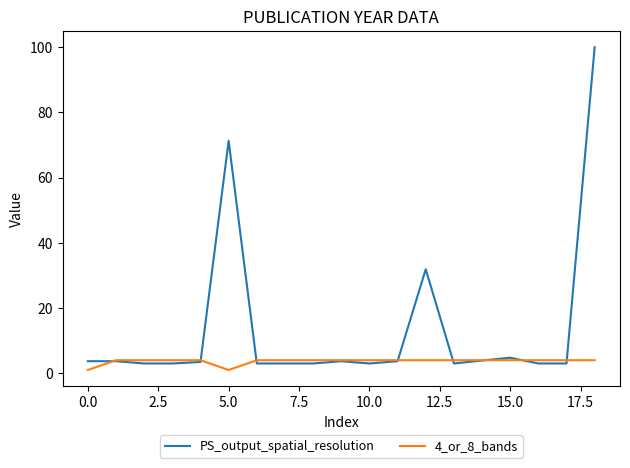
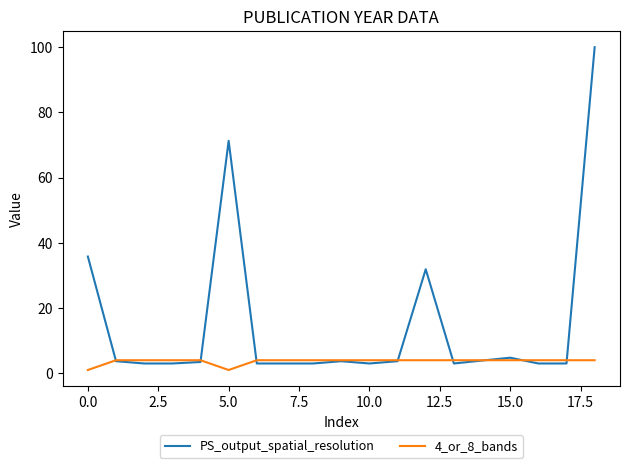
  {
    "PS_output_spatial_resolution": {
-     "0.0": 4,
+     "0.0": 36,
      "5.0": 71,
      "10.0": 3
    },
    "4_or_8_bands": {
      "0.0": 1,
      "5.0": 1,
      "10.0": 4
    }
  }
